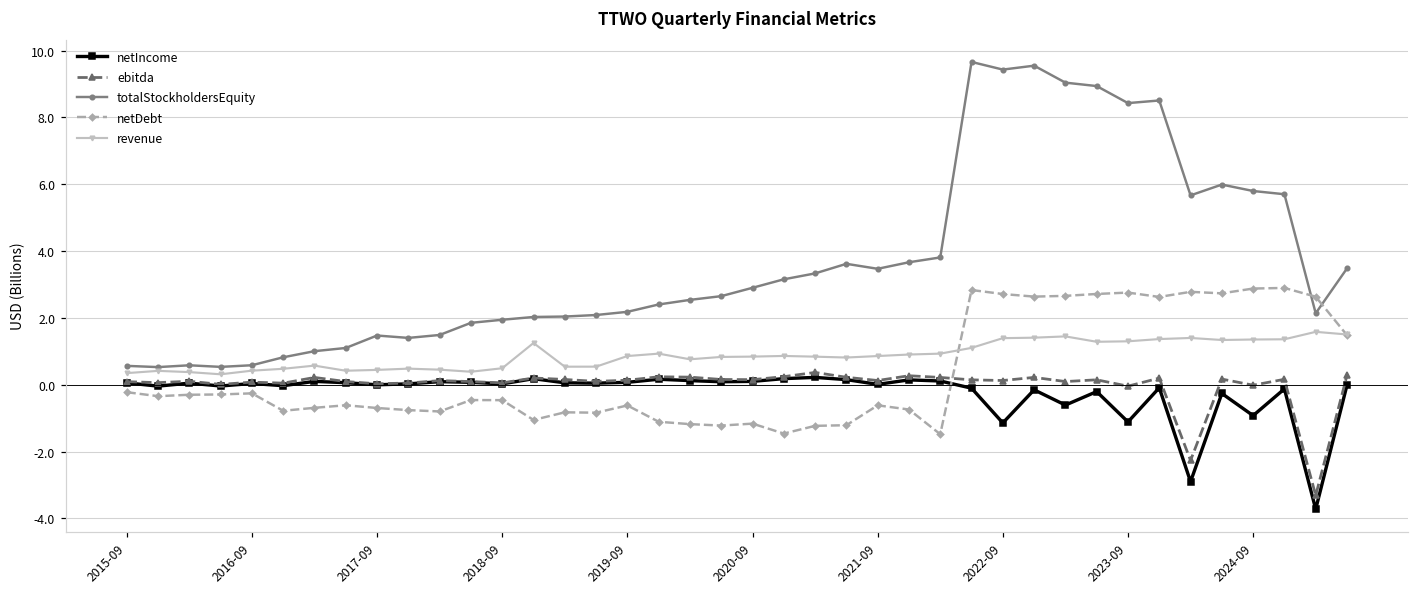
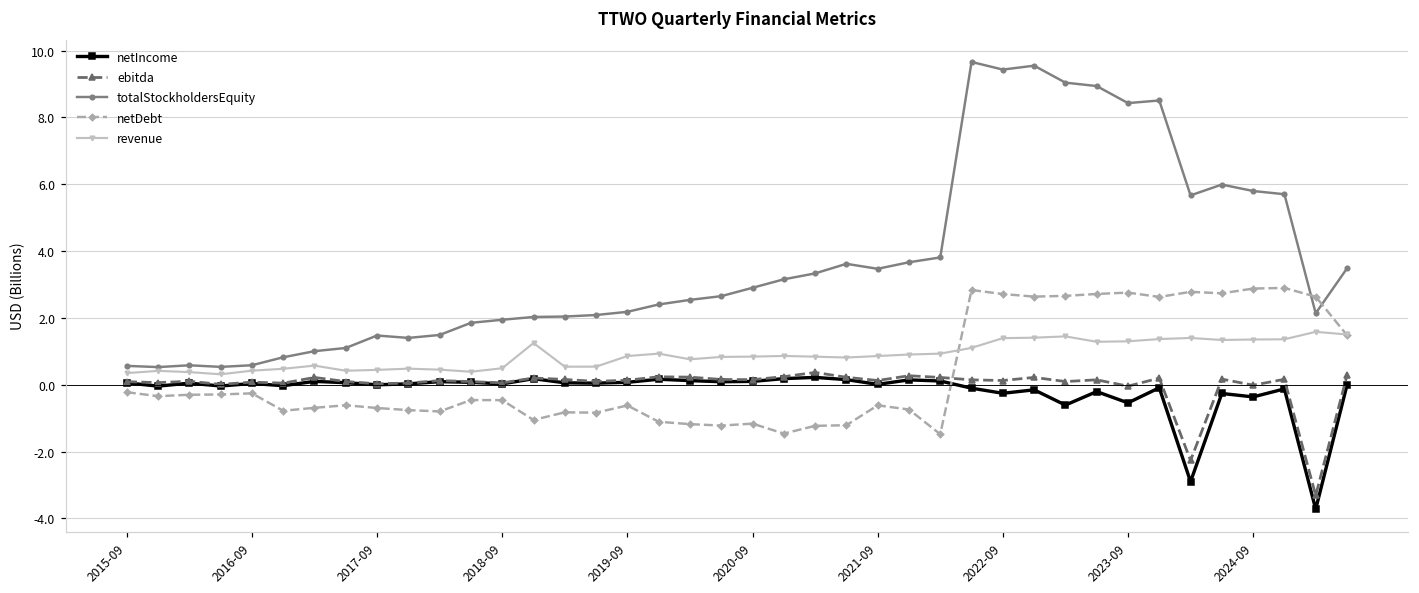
  {
    "netIncome": {
      "2021-09": 0.0,
-     "2022-09": -1.1,
-     "2023-09": -1.1,
-     "2024-09": -0.9
+     "2022-09": -0.3,
+     "2023-09": -0.5,
+     "2024-09": -0.4
    }
  }
